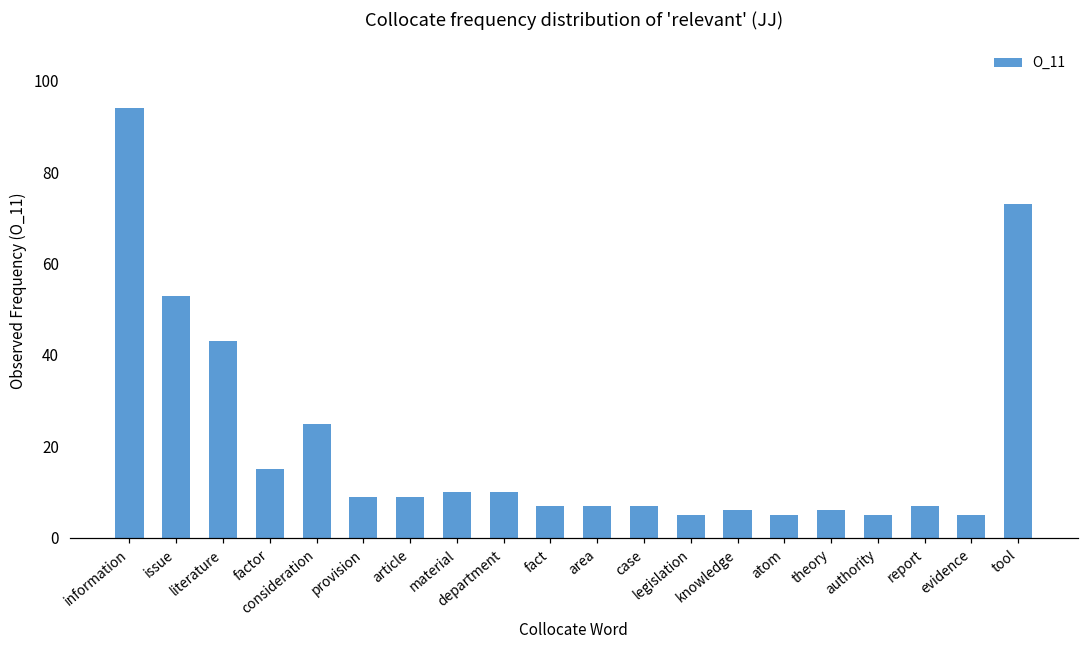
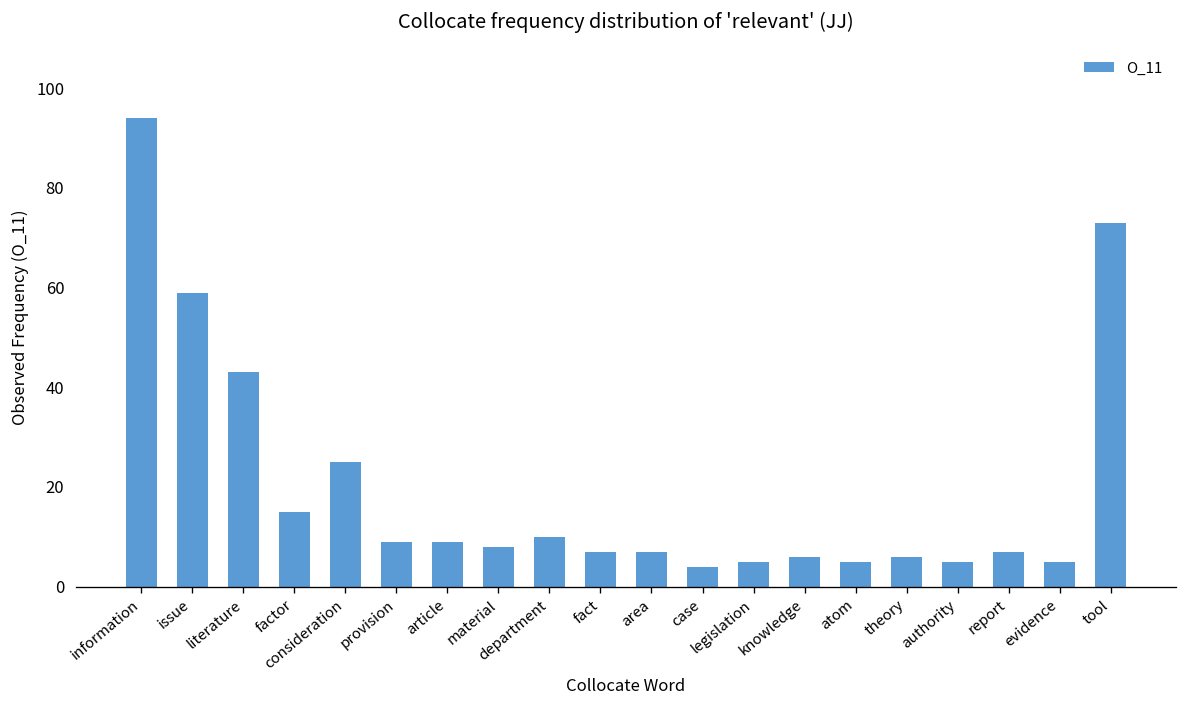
  {
    "information": 94,
-   "issue": 53,
+   "issue": 59,
    "literature": 43,
    "factor": 15,
    "consideration": 25,
    "provision": 9,
    "article": 9,
-   "material": 10,
+   "material": 8,
    "department": 10,
    "fact": 7,
    "area": 7,
-   "case": 7,
+   "case": 4,
    "legislation": 5,
    "knowledge": 6,
    "atom": 5,
    "theory": 6,
    "authority": 5,
    "report": 7,
    "evidence": 5,
    "tool": 73
  }
